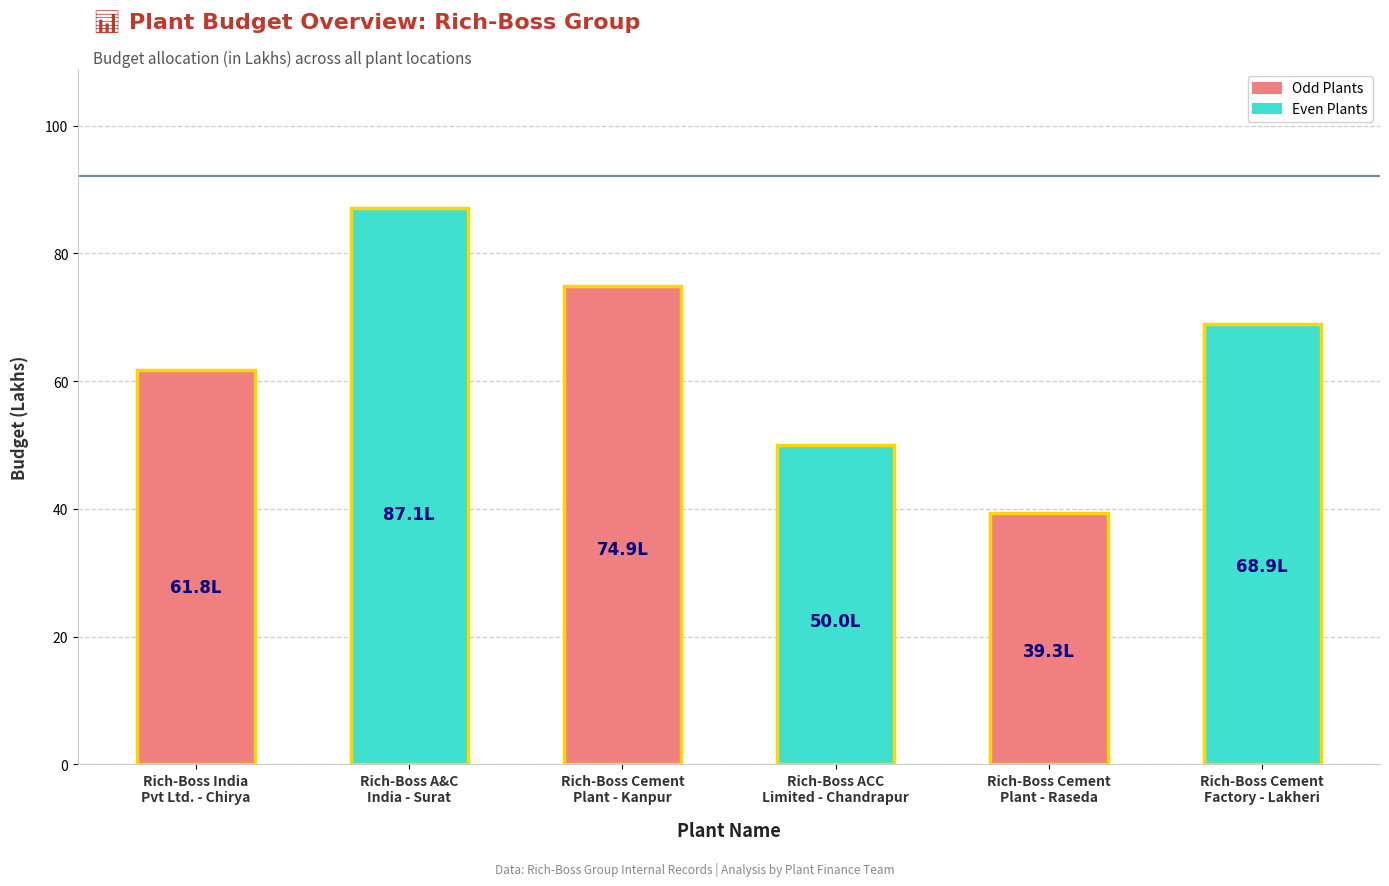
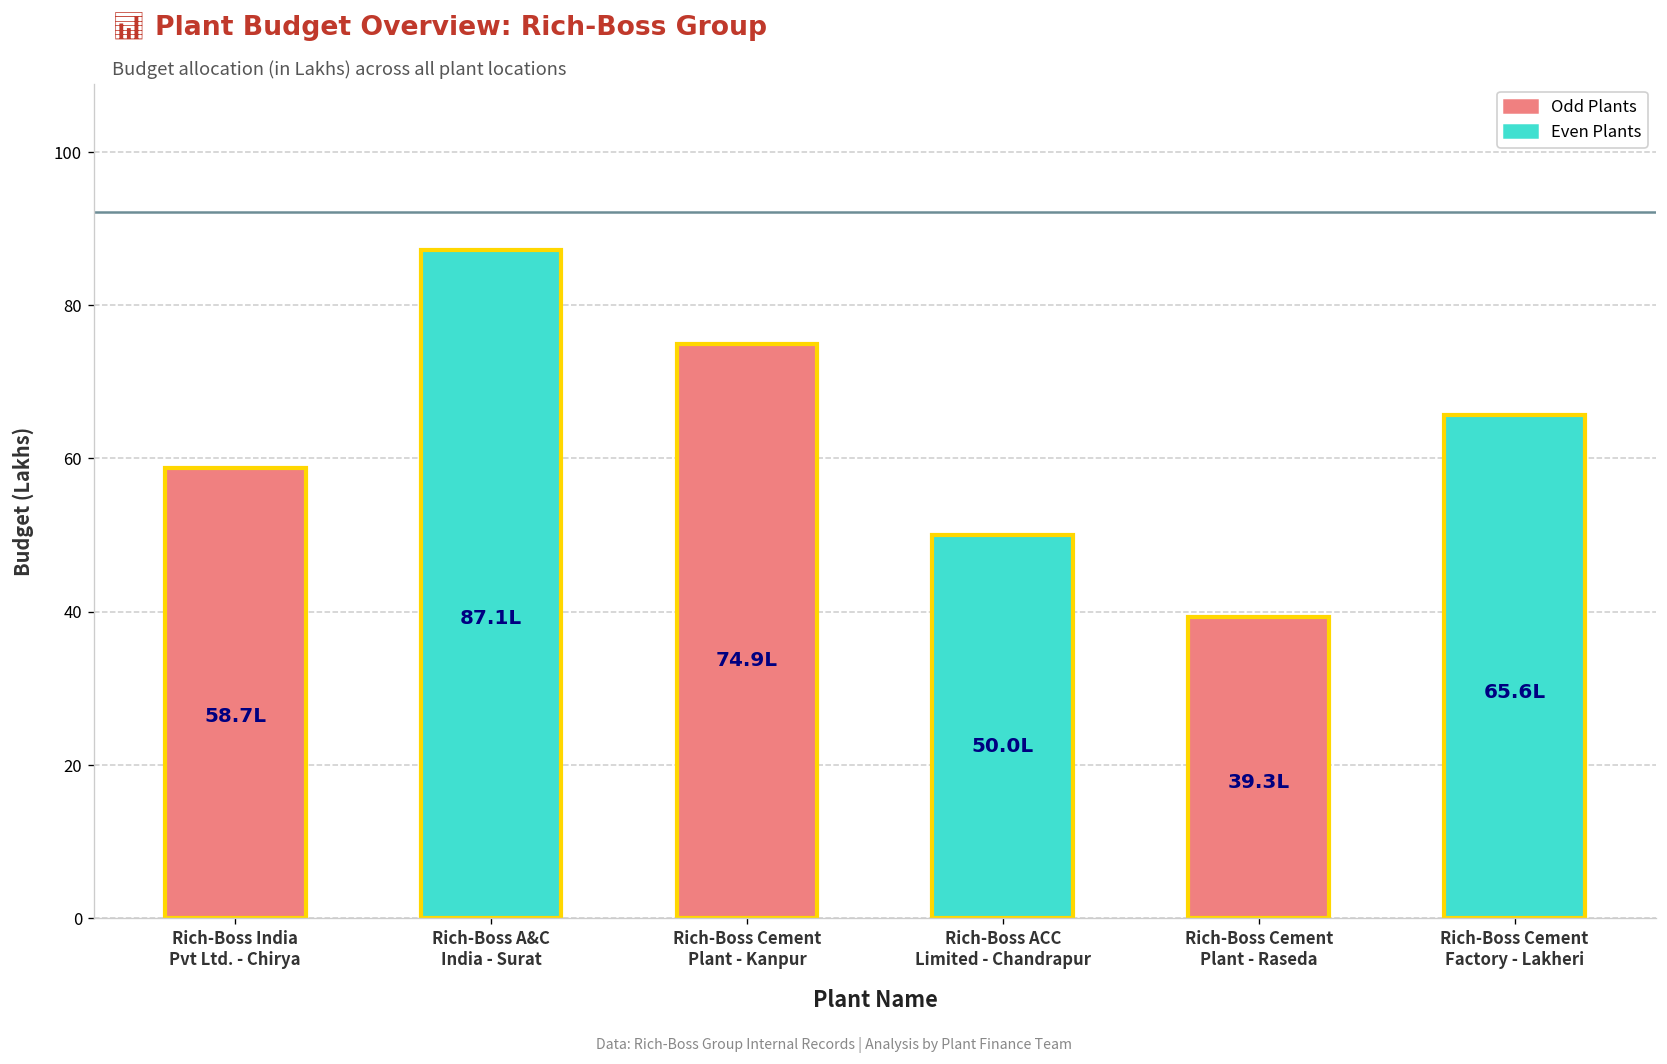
  {
-   "Rich-Boss India Pvt Ltd. - Chirya": "61.8L",
+   "Rich-Boss India Pvt Ltd. - Chirya": "58.7L",
    "Rich-Boss A&C India - Surat": "87.1L",
    "Rich-Boss Cement Plant - Kanpur": "74.9L",
    "Rich-Boss ACC Limited - Chandrapur": "50.0L",
    "Rich-Boss Cement Plant - Raseda": "39.3L",
-   "Rich-Boss Cement Factory - Lakheri": "68.9L"
+   "Rich-Boss Cement Factory - Lakheri": "65.6L"
  }
